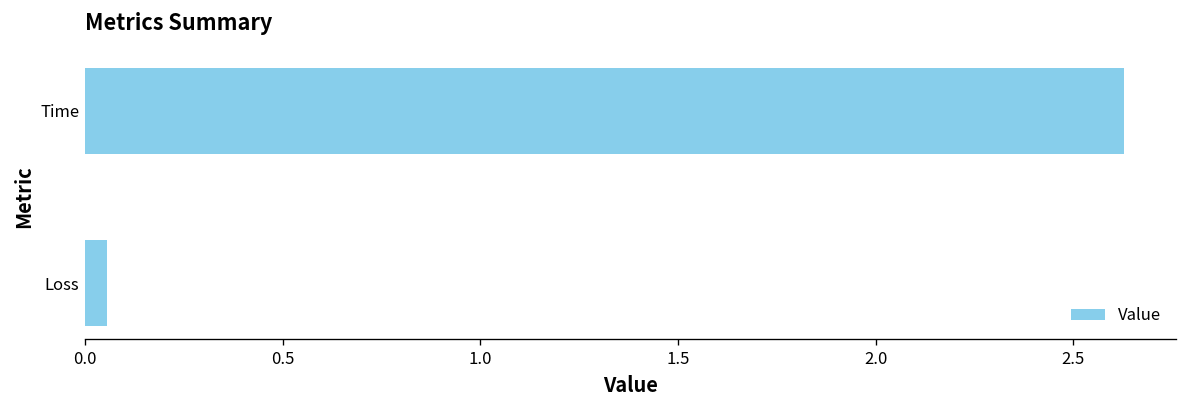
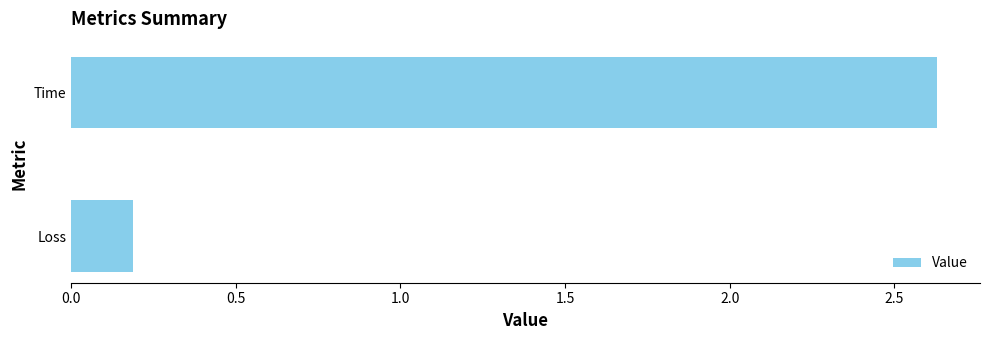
  {
    "Time": 2.63,
-   "Loss": 0.06
+   "Loss": 0.19
  }
